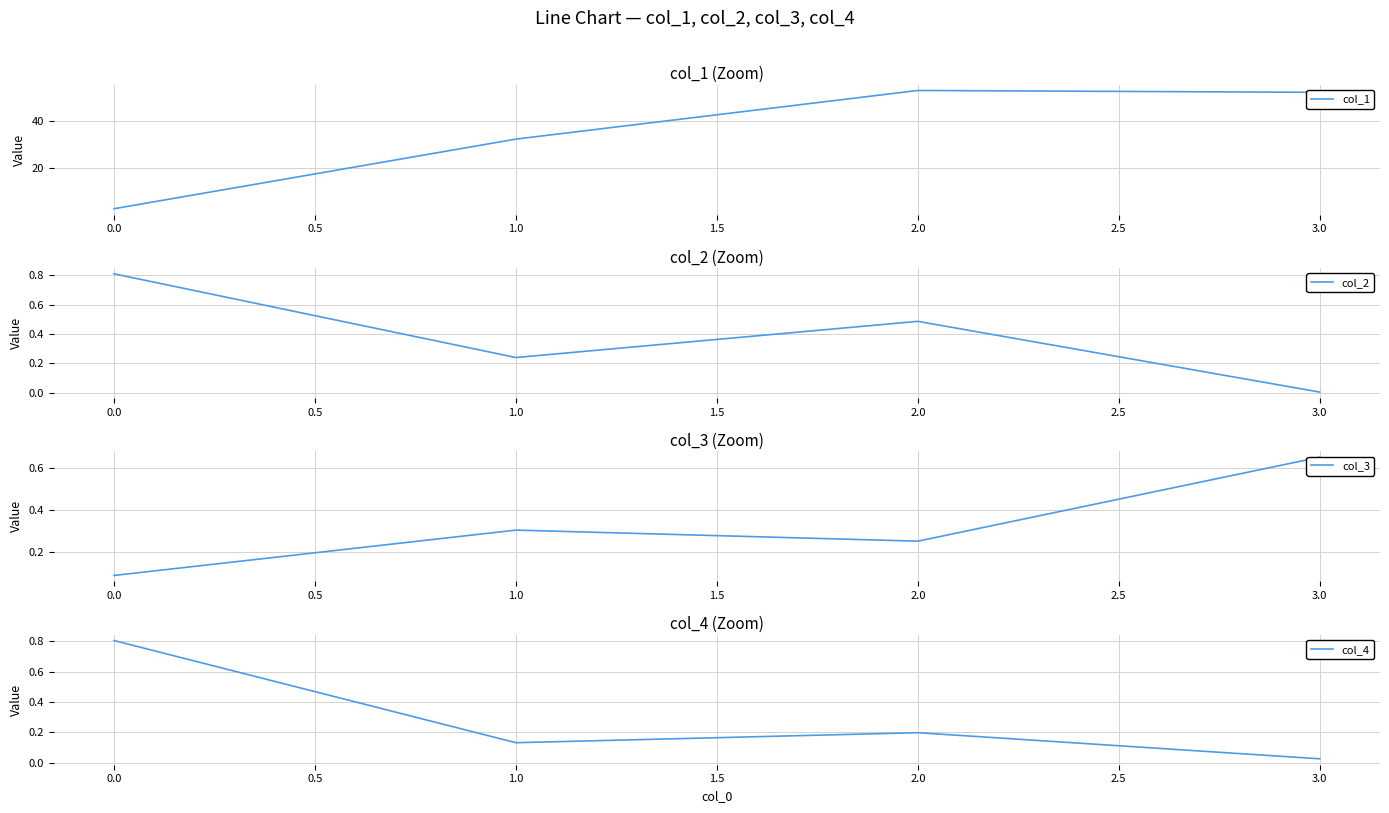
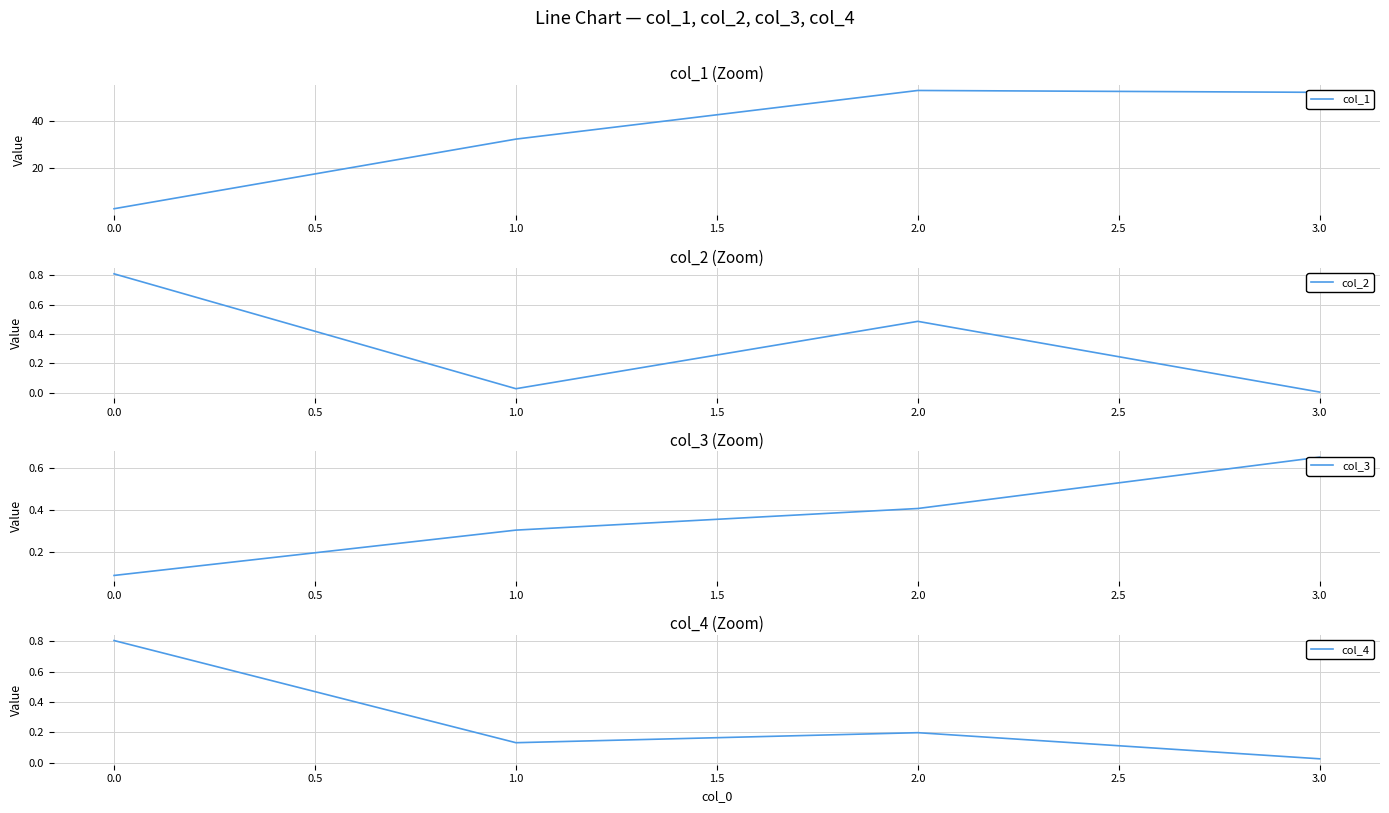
  {
    "col_1 (Zoom)": {
      "0.0": 3,
      "1.0": 32,
      "2.0": 53
    },
    "col_2 (Zoom)": {
      "0.0": 0.81,
-     "1.0": 0.24,
+     "1.0": 0.03,
      "2.0": 0.49,
      "3.0": 0.00
    },
    "col_3 (Zoom)": {
      "0.0": 0.09,
      "1.0": 0.30,
-     "2.0": 0.25
+     "2.0": 0.41
    },
    "col_4 (Zoom)": {
      "0.0": 0.81,
      "1.0": 0.13,
      "2.0": 0.20,
      "3.0": 0.02
    }
  }
